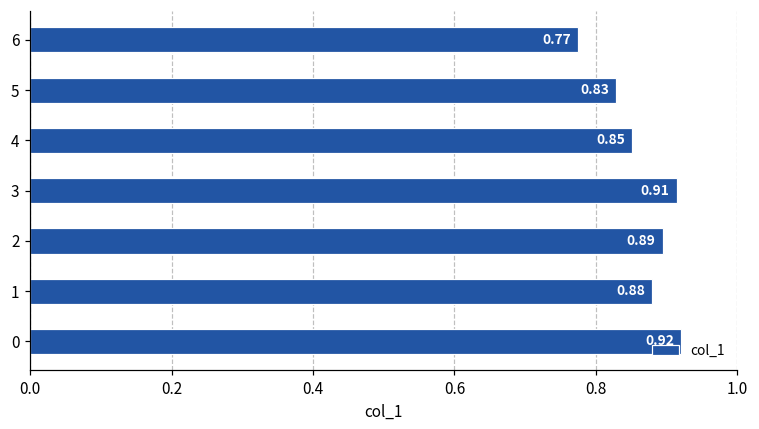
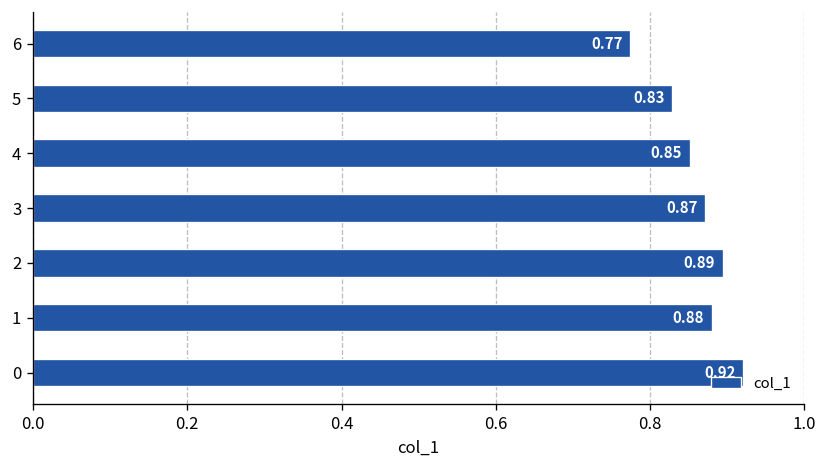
  {
    "6": 0.77,
    "5": 0.83,
    "4": 0.85,
-   "3": 0.91,
+   "3": 0.87,
    "2": 0.89,
    "1": 0.88,
    "0": 0.92
  }
